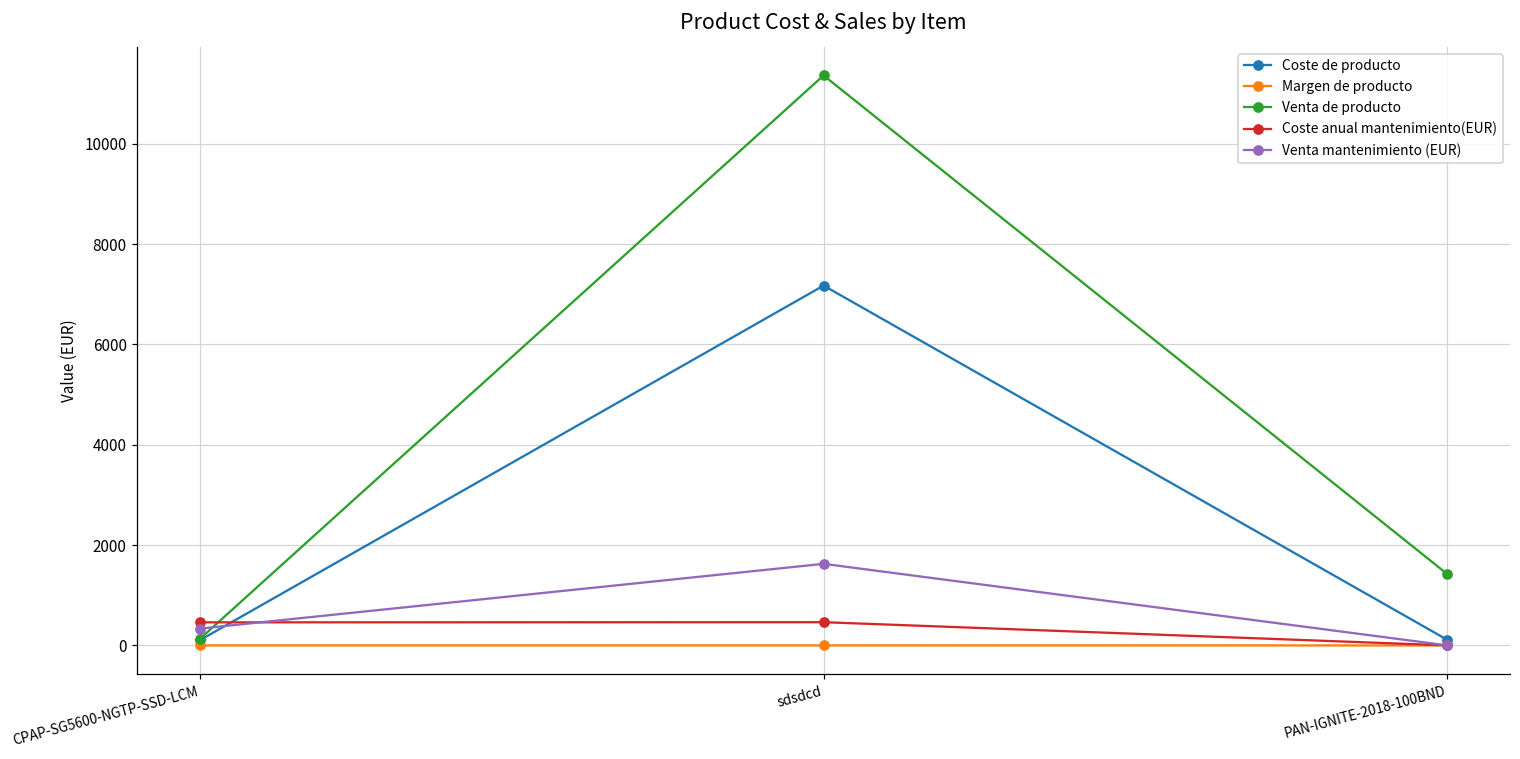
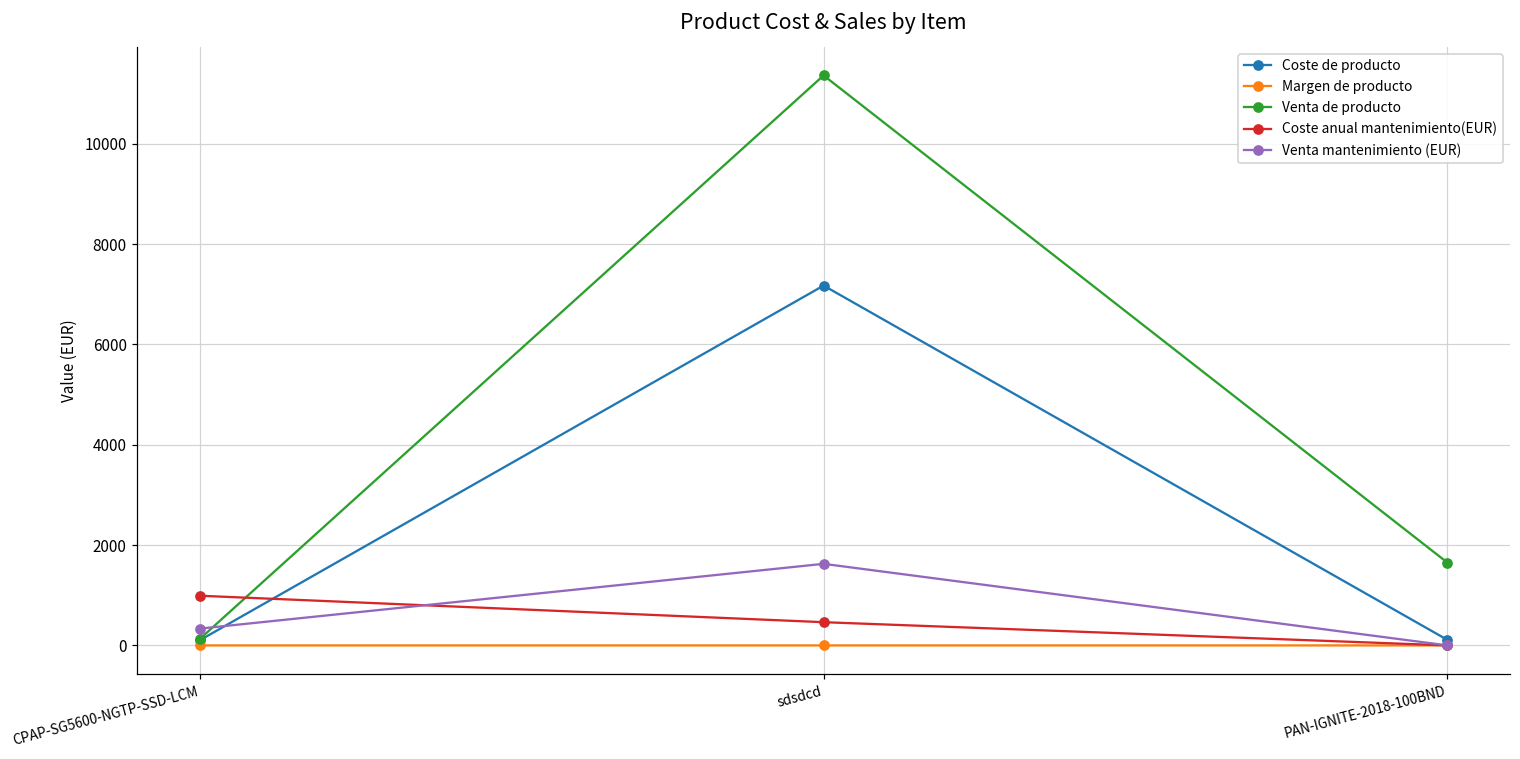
  {
    "Coste de producto": {
      "sdsdcd": 7200,
      "PAN-IGNITE-2018-100BND": 100
    },
    "Margen de producto": {
      "CPAP-SG5600-NGTP-SSD-LCM": 0,
      "sdsdcd": 0
    },
    "Venta de producto": {
      "sdsdcd": 11400,
-     "PAN-IGNITE-2018-100BND": 1400
+     "PAN-IGNITE-2018-100BND": 1600
    },
    "Coste anual mantenimiento(EUR)": {
-     "CPAP-SG5600-NGTP-SSD-LCM": 500,
+     "CPAP-SG5600-NGTP-SSD-LCM": 1000,
      "sdsdcd": 500
    },
    "Venta mantenimiento (EUR)": {
      "CPAP-SG5600-NGTP-SSD-LCM": 300,
      "sdsdcd": 1600
    }
  }
